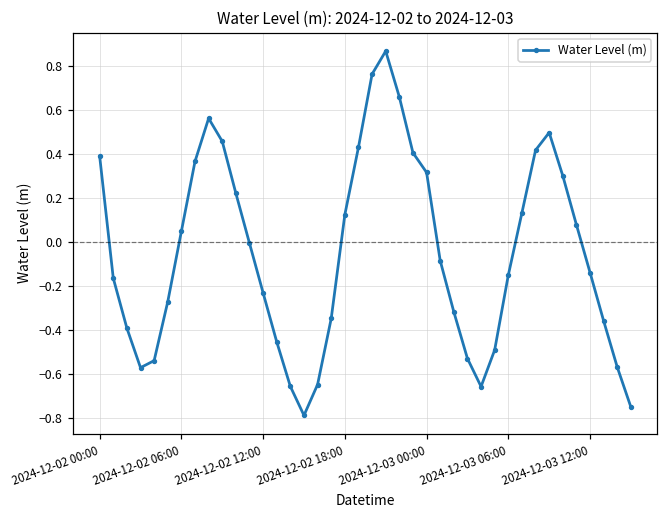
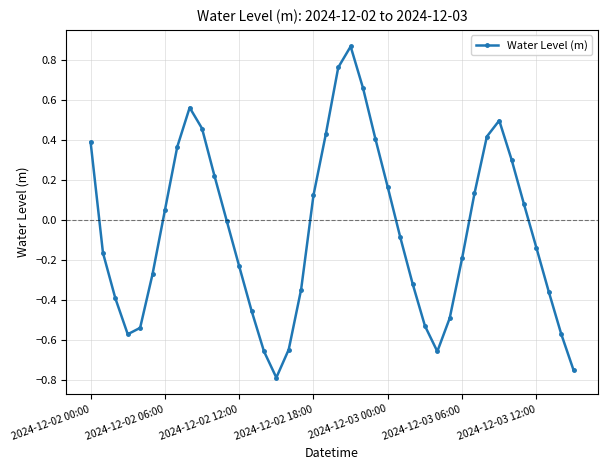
  {
    "2024-12-02 00:00": 0.39,
    "2024-12-02 06:00": 0.05,
    "2024-12-02 12:00": -0.23,
    "2024-12-02 18:00": 0.12,
-   "2024-12-03 00:00": 0.31,
-   "2024-12-03 06:00": -0.15,
+   "2024-12-03 00:00": 0.16,
+   "2024-12-03 06:00": -0.19,
    "2024-12-03 12:00": -0.14
  }
